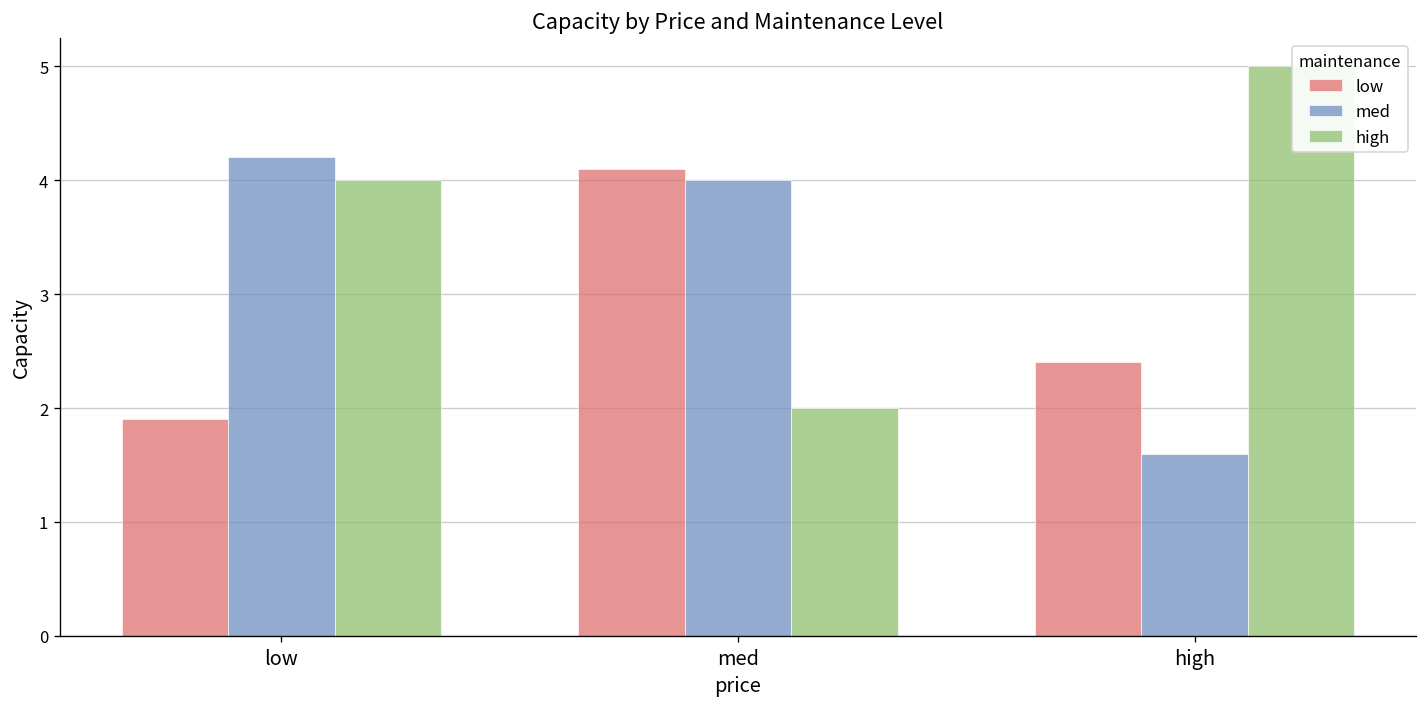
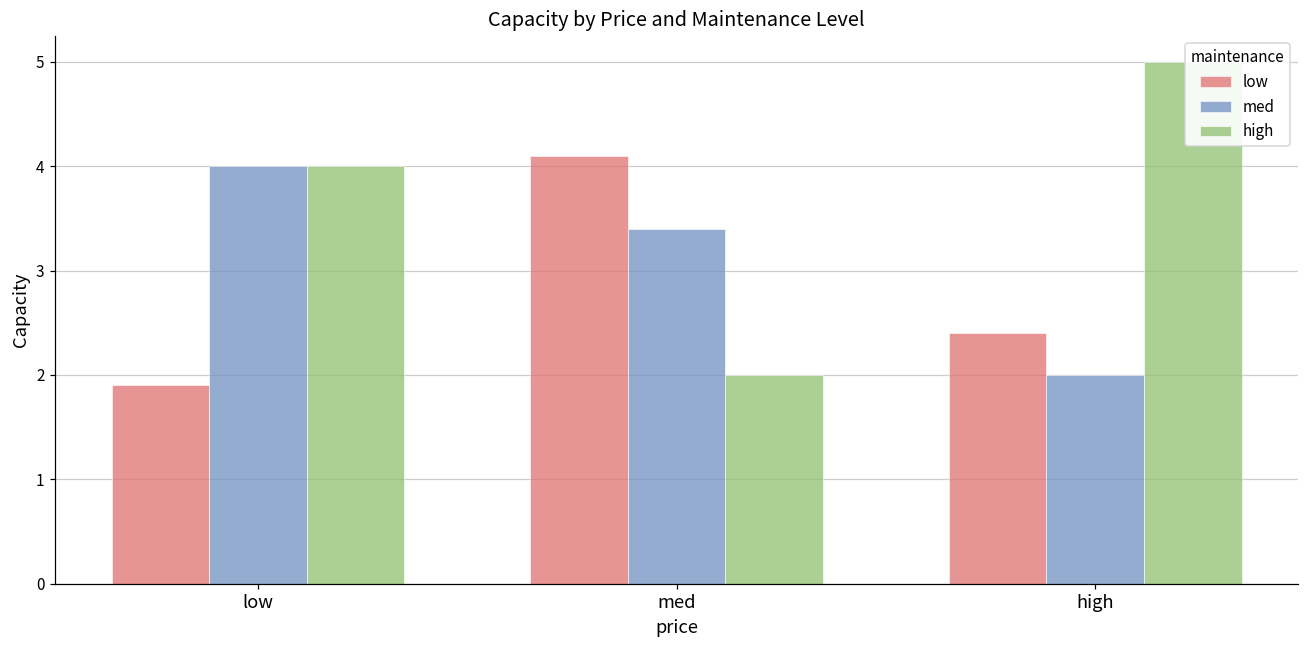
  {
    "low": {
      "low": 1.9,
      "med": 4.1,
      "high": 2.4
    },
    "med": {
-     "low": 4.2,
-     "med": 4.0,
-     "high": 1.6
+     "low": 4.0,
+     "med": 3.4,
+     "high": 2.0
    },
    "high": {
      "low": 4.0,
      "med": 2.0
    }
  }
